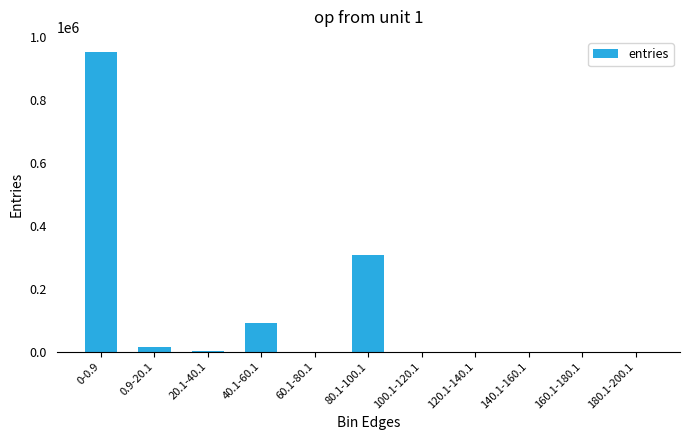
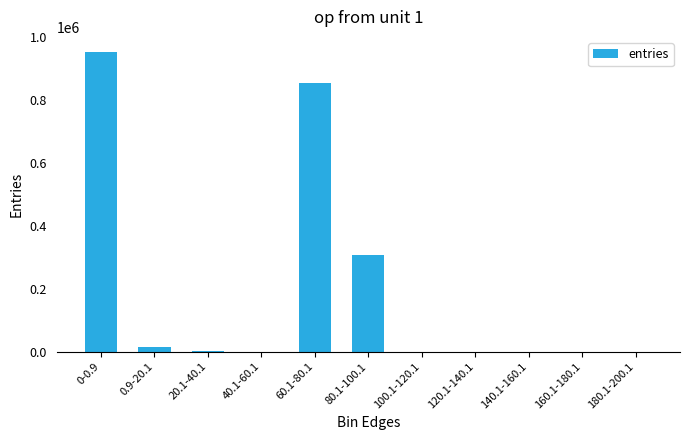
  {
    "0-0.9": 950000,
    "0.9-20.1": 10000,
-   "40.1-60.1": 90000,
-   "60.1-80.1": 0,
+   "40.1-60.1": 0,
+   "60.1-80.1": 860000,
    "80.1-100.1": 310000
  }
